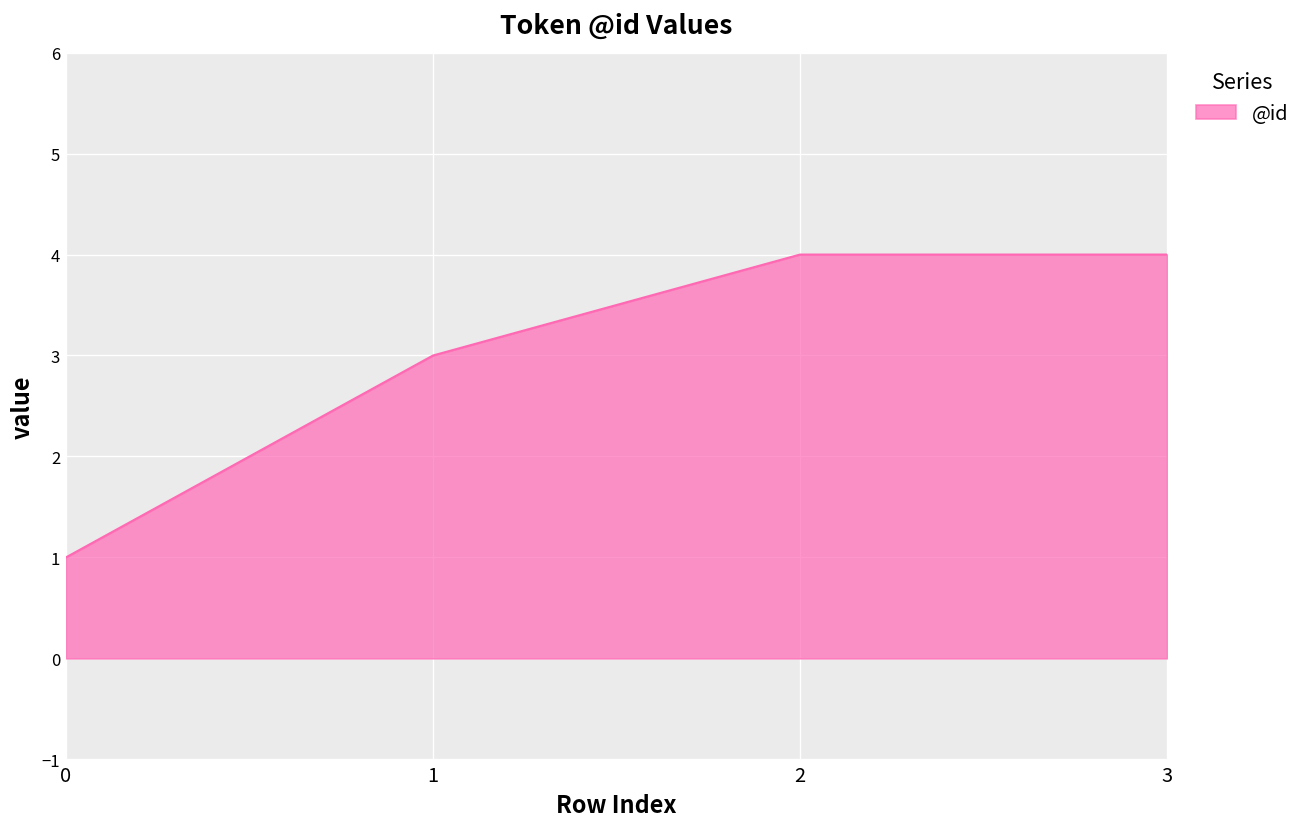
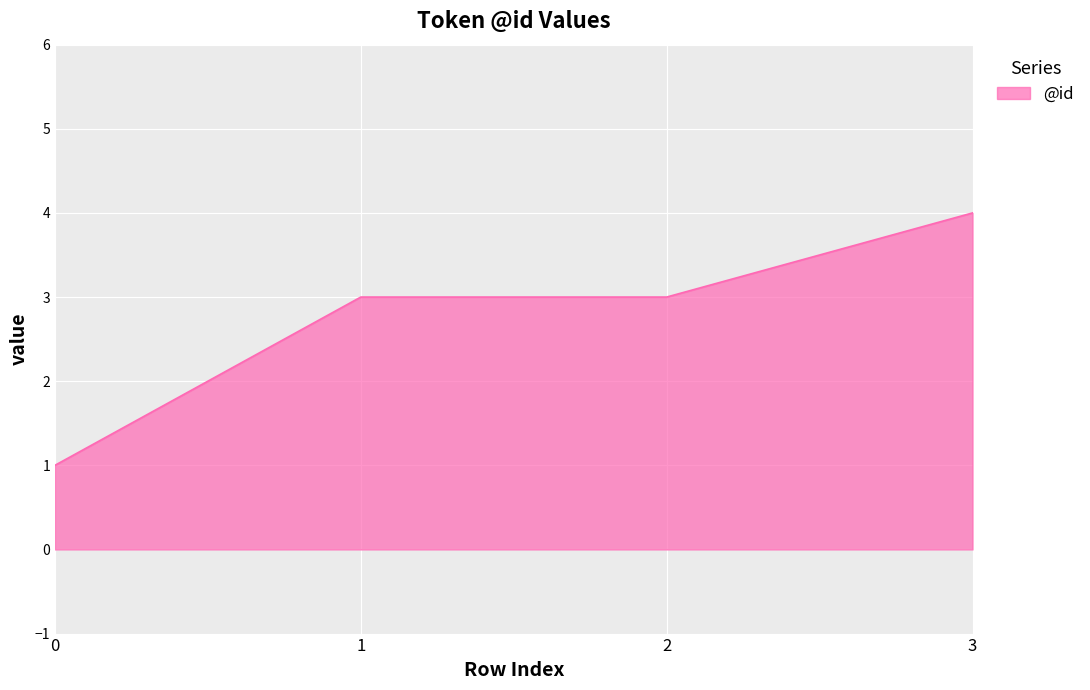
  {
    "0": 1,
    "1": 3,
-   "2": 4,
+   "2": 3,
    "3": 4
  }
